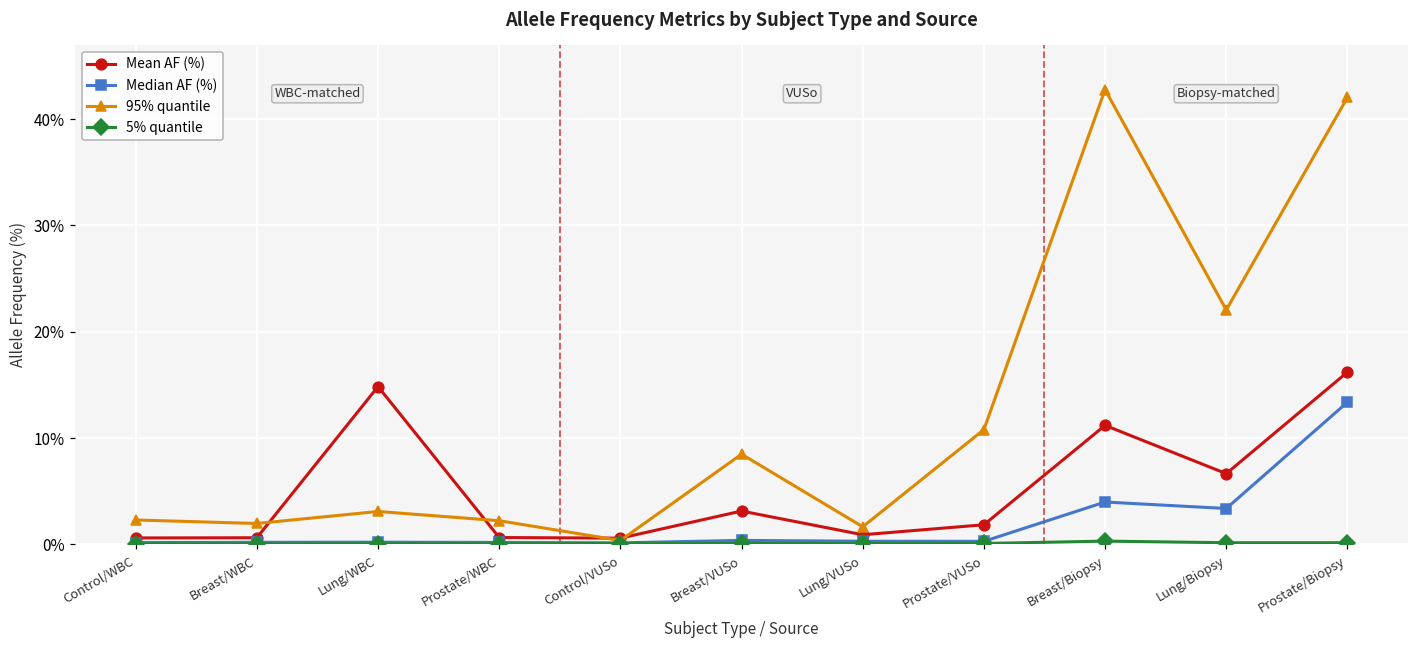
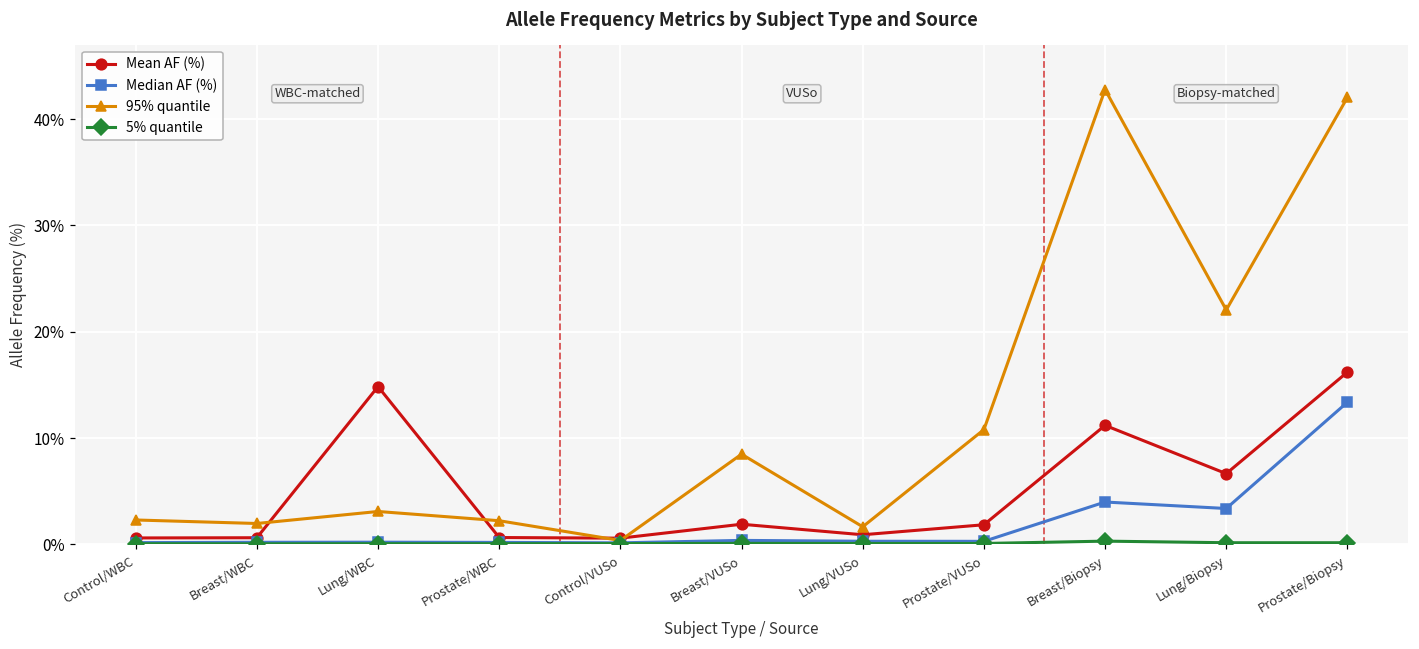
  {
    "Mean AF (%)": {
      "Control/WBC": "1%",
      "Breast/WBC": "1%",
      "Lung/WBC": "15%",
      "Prostate/WBC": "1%",
-     "Breast/VUSo": "3%",
+     "Breast/VUSo": "2%",
      "Lung/VUSo": "1%",
      "Prostate/VUSo": "2%",
      "Breast/Biopsy": "11%",
      "Lung/Biopsy": "7%",
      "Prostate/Biopsy": "16%"
    },
    "Median AF (%)": {
      "Breast/VUSo": "0%",
      "Breast/Biopsy": "4%",
      "Lung/Biopsy": "3%",
      "Prostate/Biopsy": "13%"
    },
    "95% quantile": {
      "Control/WBC": "2%",
      "Breast/WBC": "2%",
      "Lung/WBC": "3%",
      "Prostate/WBC": "2%",
      "Breast/VUSo": "8%",
      "Lung/VUSo": "2%",
      "Prostate/VUSo": "11%",
      "Breast/Biopsy": "43%",
      "Lung/Biopsy": "22%",
      "Prostate/Biopsy": "42%"
    },
    "5% quantile": {
      "Breast/VUSo": "0%",
      "Breast/Biopsy": "0%",
      "Lung/Biopsy": "0%",
      "Prostate/Biopsy": "0%"
    }
  }
